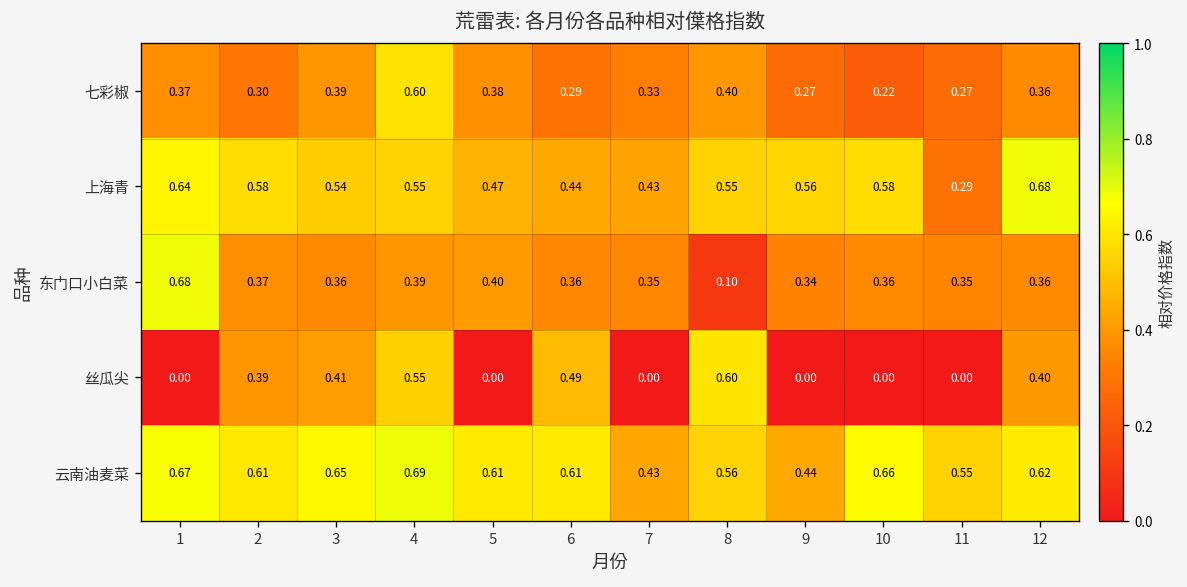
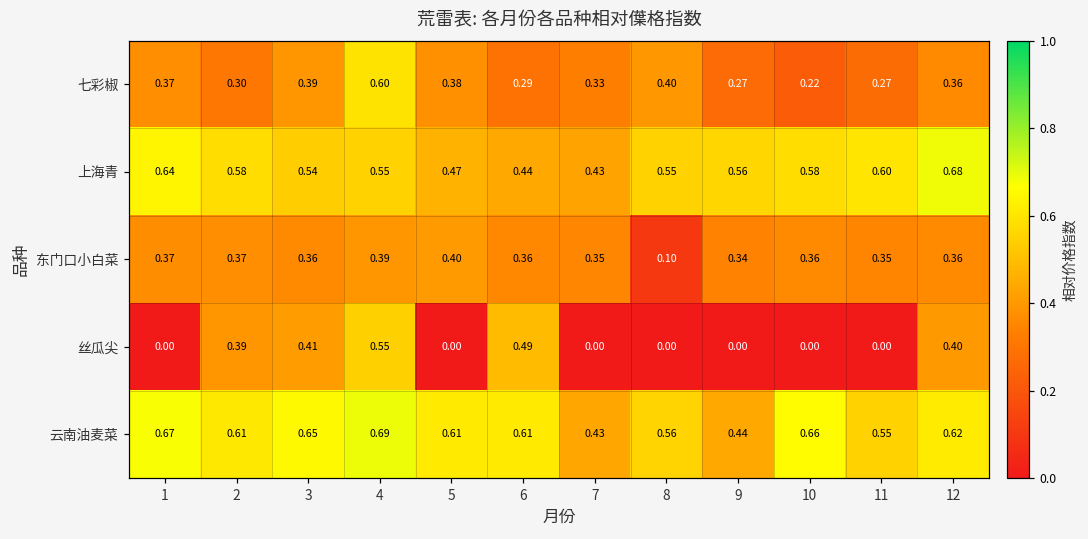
  {
    "七彩椒": {
      "1": 0.37,
      "2": 0.30,
      "3": 0.39,
      "4": 0.60,
      "5": 0.38,
      "6": 0.29,
      "7": 0.33,
      "8": 0.40,
      "9": 0.27,
      "10": 0.22,
      "11": 0.27,
      "12": 0.36
    },
    "上海青": {
      "1": 0.64,
      "2": 0.58,
      "3": 0.54,
      "4": 0.55,
      "5": 0.47,
      "6": 0.44,
      "7": 0.43,
      "8": 0.55,
      "9": 0.56,
      "10": 0.58,
-     "11": 0.29,
+     "11": 0.60,
      "12": 0.68
    },
    "东门口小白菜": {
-     "1": 0.68,
+     "1": 0.37,
      "2": 0.37,
      "3": 0.36,
      "4": 0.39,
      "5": 0.40,
      "6": 0.36,
      "7": 0.35,
      "8": 0.10,
      "9": 0.34,
      "10": 0.36,
      "11": 0.35,
      "12": 0.36
    },
    "丝瓜尖": {
      "1": 0.00,
      "2": 0.39,
      "3": 0.41,
      "4": 0.55,
      "5": 0.00,
      "6": 0.49,
      "7": 0.00,
-     "8": 0.60,
+     "8": 0.00,
      "9": 0.00,
      "10": 0.00,
      "11": 0.00,
      "12": 0.40
    },
    "云南油麦菜": {
      "1": 0.67,
      "2": 0.61,
      "3": 0.65,
      "4": 0.69,
      "5": 0.61,
      "6": 0.61,
      "7": 0.43,
      "8": 0.56,
      "9": 0.44,
      "10": 0.66,
      "11": 0.55,
      "12": 0.62
    }
  }
